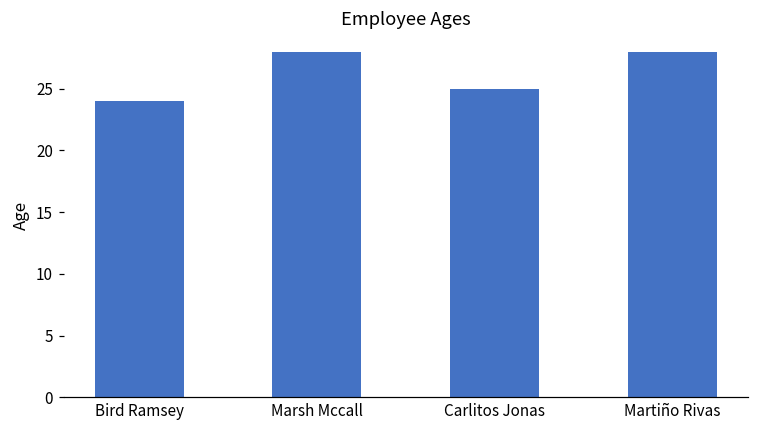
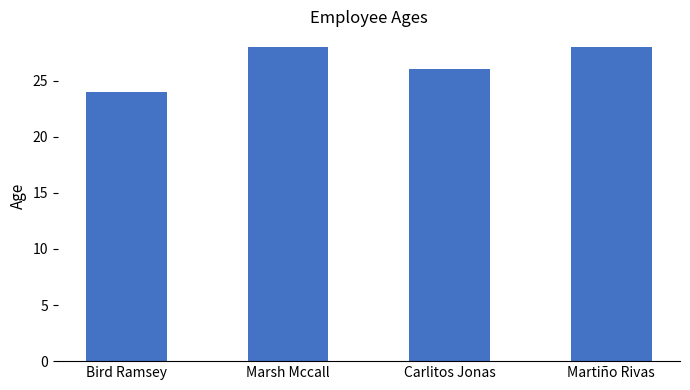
  {
    "Bird Ramsey": 24,
    "Marsh Mccall": 28,
-   "Carlitos Jonas": 25,
+   "Carlitos Jonas": 26,
    "Martiño Rivas": 28
  }
